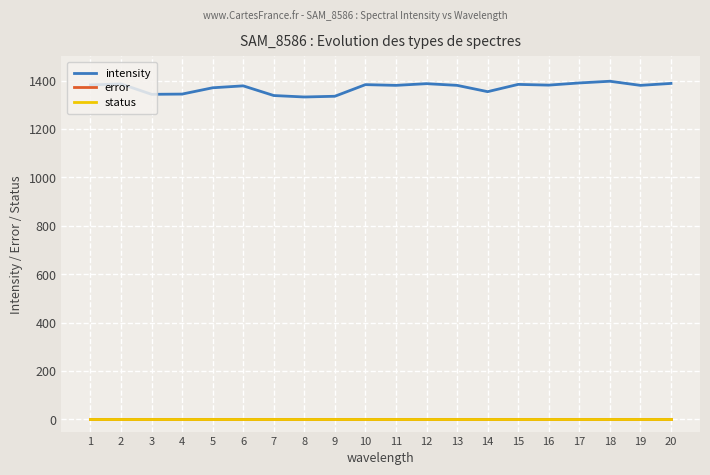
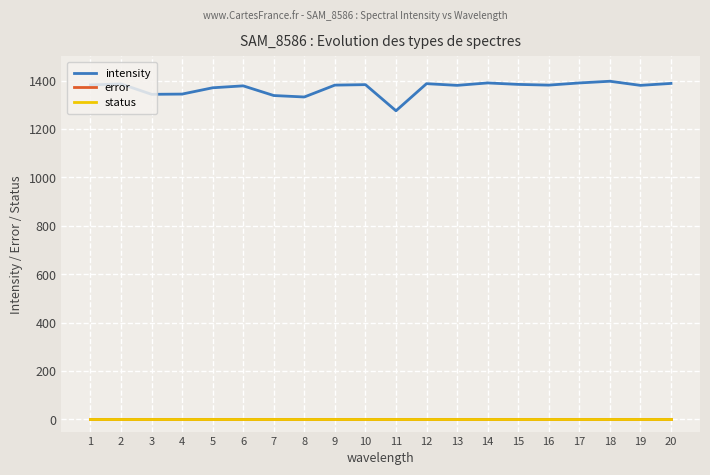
  {
    "intensity": {
      "4": 1340,
      "5": 1370,
      "6": 1380,
      "7": 1340,
      "8": 1330,
-     "9": 1340,
+     "9": 1380,
      "10": 1380,
-     "11": 1380,
+     "11": 1280,
      "12": 1390,
      "13": 1380,
-     "14": 1350,
+     "14": 1390,
      "15": 1380,
      "16": 1380,
      "17": 1390,
      "18": 1400,
      "19": 1380,
      "20": 1390
    },
    "status": {
      "1": 0,
      "2": 0,
      "3": 0,
      "4": 0,
      "5": 0,
      "6": 0,
      "7": 0,
      "8": 0,
      "9": 0,
      "10": 0,
      "11": 0,
      "12": 0,
      "13": 0,
      "14": 0,
      "15": 0,
      "16": 0,
      "17": 0,
      "18": 0,
      "19": 0,
      "20": 0
    }
  }
